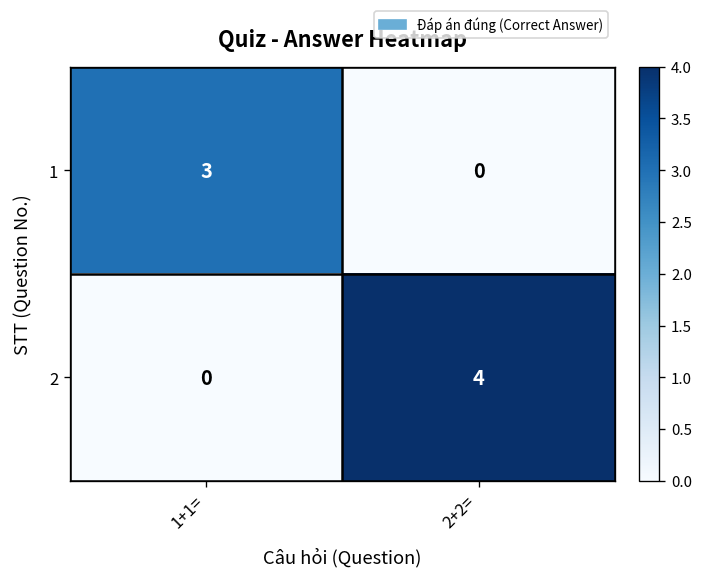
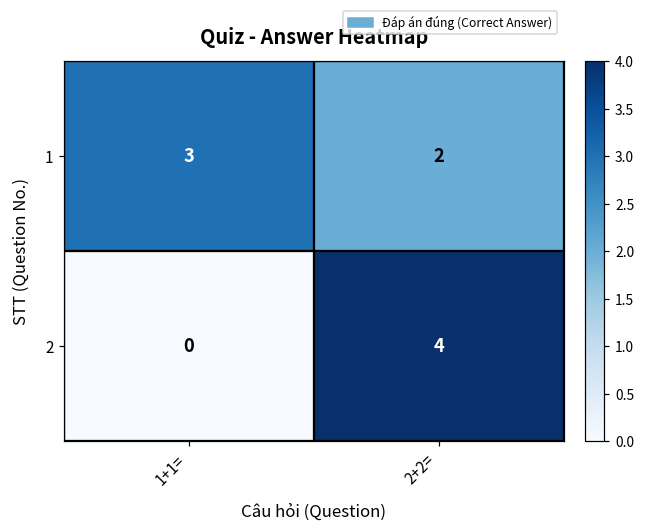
  {
    "1": {
      "1+1=": 3,
-     "2+2=": 0
+     "2+2=": 2
    },
    "2": {
      "1+1=": 0,
      "2+2=": 4
    }
  }
